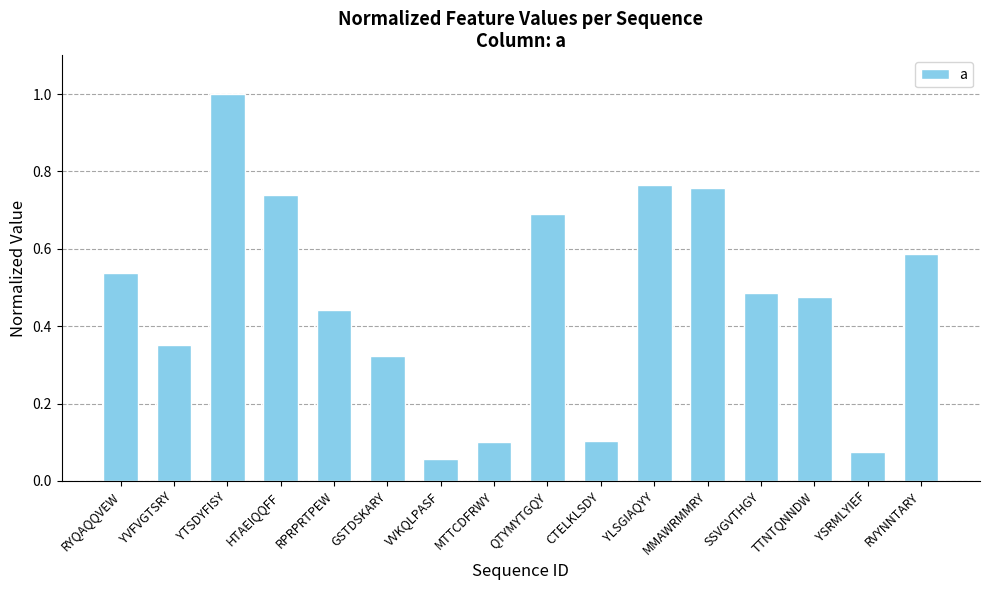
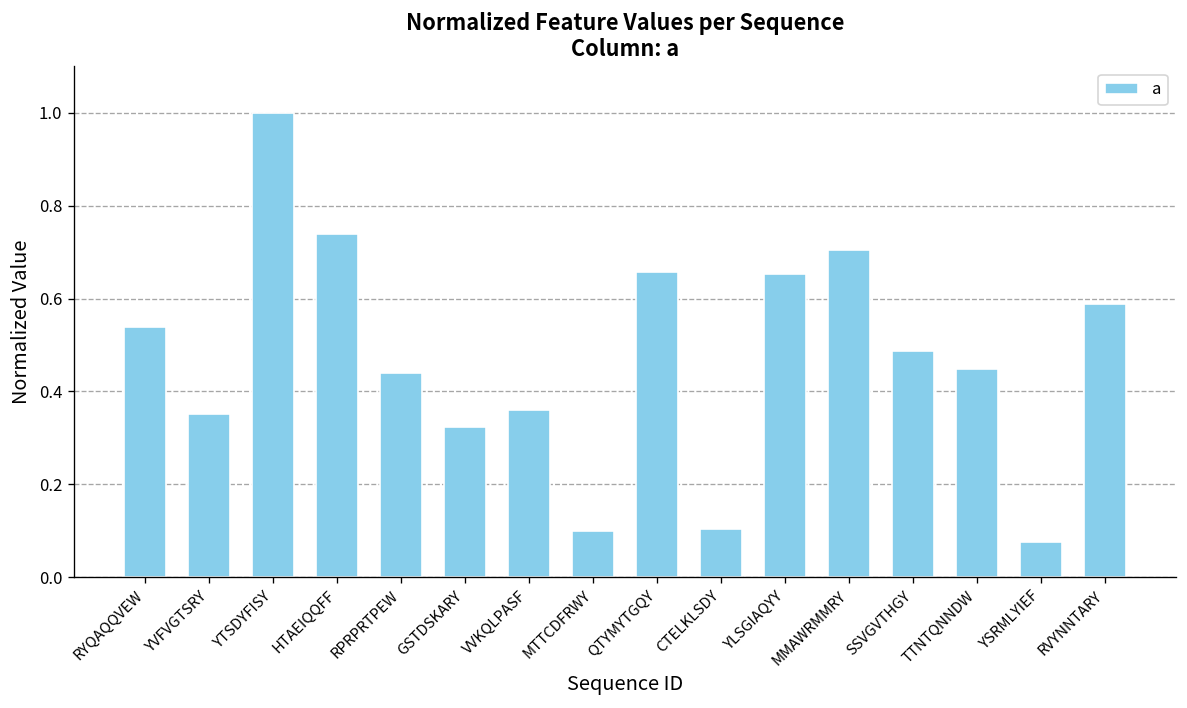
  {
    "RYQAQQVEW": 0.54,
    "YVFVGTSRY": 0.35,
    "YTSDYFISY": 1.00,
    "HTAEIQQFF": 0.74,
    "RPRPRTPEW": 0.44,
    "GSTDSKARY": 0.32,
-   "VVKQLPASF": 0.06,
+   "VVKQLPASF": 0.36,
    "MTTCDFRWY": 0.10,
-   "QTYMYTGQY": 0.69,
+   "QTYMYTGQY": 0.66,
    "CTELKLSDY": 0.10,
-   "YLSGIAQYY": 0.76,
-   "MMAWRMMRY": 0.76,
+   "YLSGIAQYY": 0.65,
+   "MMAWRMMRY": 0.70,
    "SSVGVTHGY": 0.49,
-   "TTNTQNNDW": 0.47,
+   "TTNTQNNDW": 0.45,
    "YSRMLYIEF": 0.07,
    "RVYNNTARY": 0.59
  }
